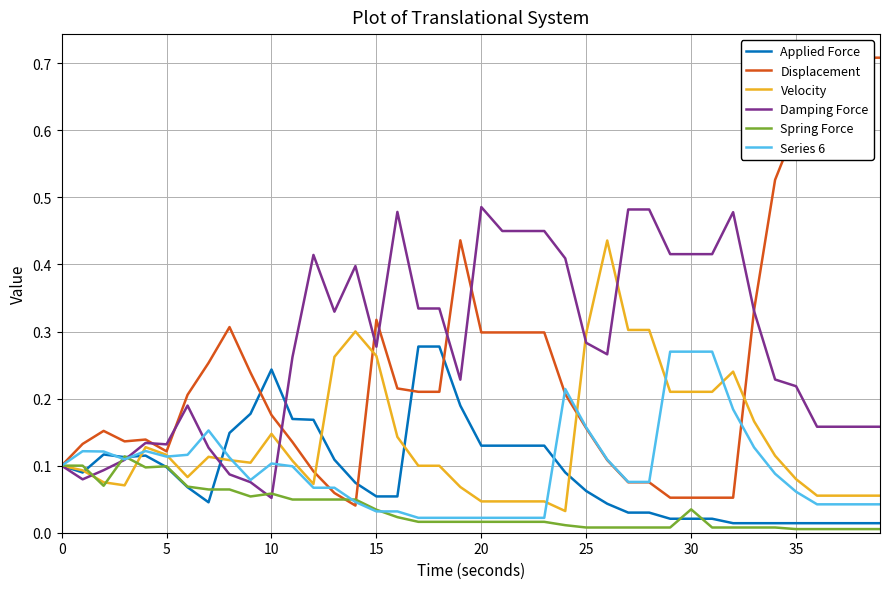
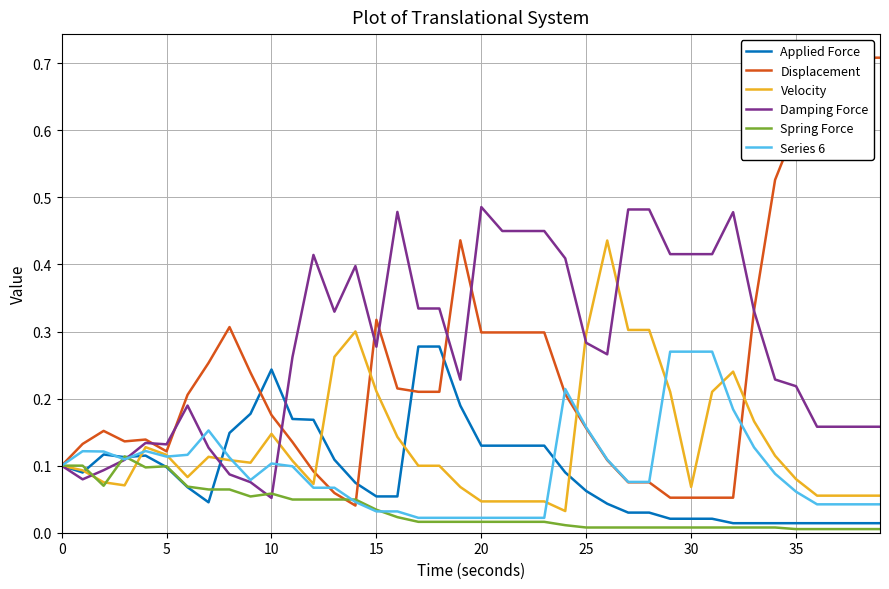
  {
    "Applied Force": {
      "10": 0.24,
      "15": 0.05,
      "20": 0.13,
      "25": 0.06,
      "30": 0.02,
      "35": 0.01
    },
    "Displacement": {
      "5": 0.12,
      "10": 0.18,
      "15": 0.32,
      "20": 0.30,
      "30": 0.05
    },
    "Velocity": {
      "10": 0.15,
-     "15": 0.26,
+     "15": 0.21,
      "20": 0.05,
      "25": 0.30,
-     "30": 0.21,
+     "30": 0.07,
      "35": 0.08
    },
    "Damping Force": {
      "5": 0.13,
      "10": 0.05,
      "15": 0.28,
      "20": 0.49,
      "25": 0.28,
      "30": 0.42,
      "35": 0.22
    },
    "Spring Force": {
      "10": 0.06,
      "20": 0.02,
      "25": 0.01,
-     "30": 0.03,
+     "30": 0.01,
      "35": 0.01
    },
    "Series 6": {
      "10": 0.10,
      "20": 0.02,
      "30": 0.27,
      "35": 0.06
    }
  }
